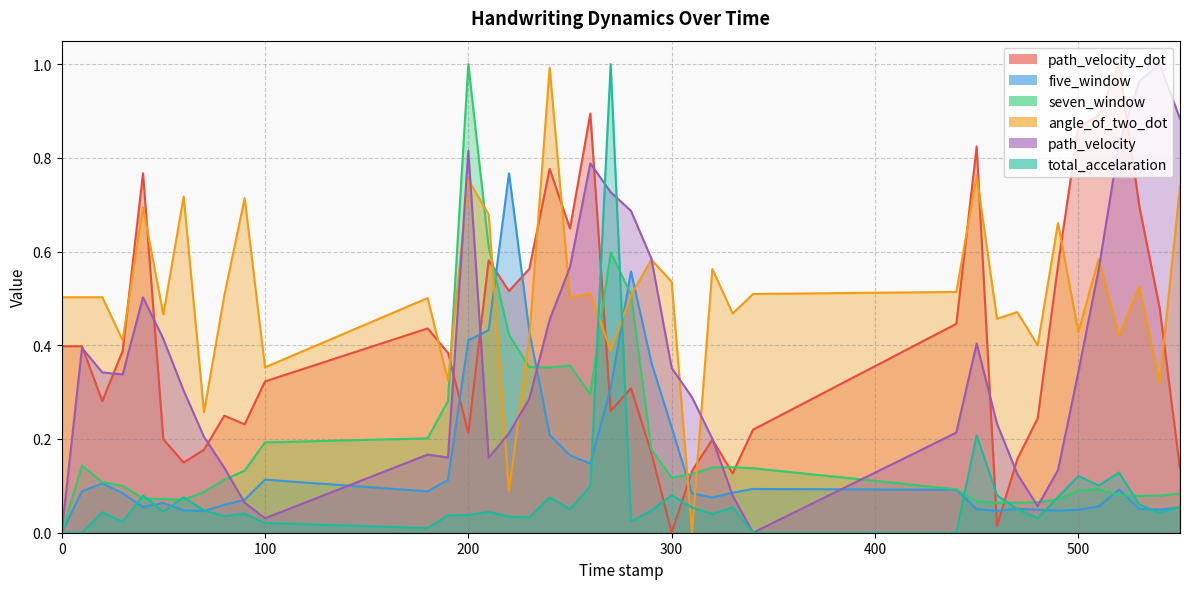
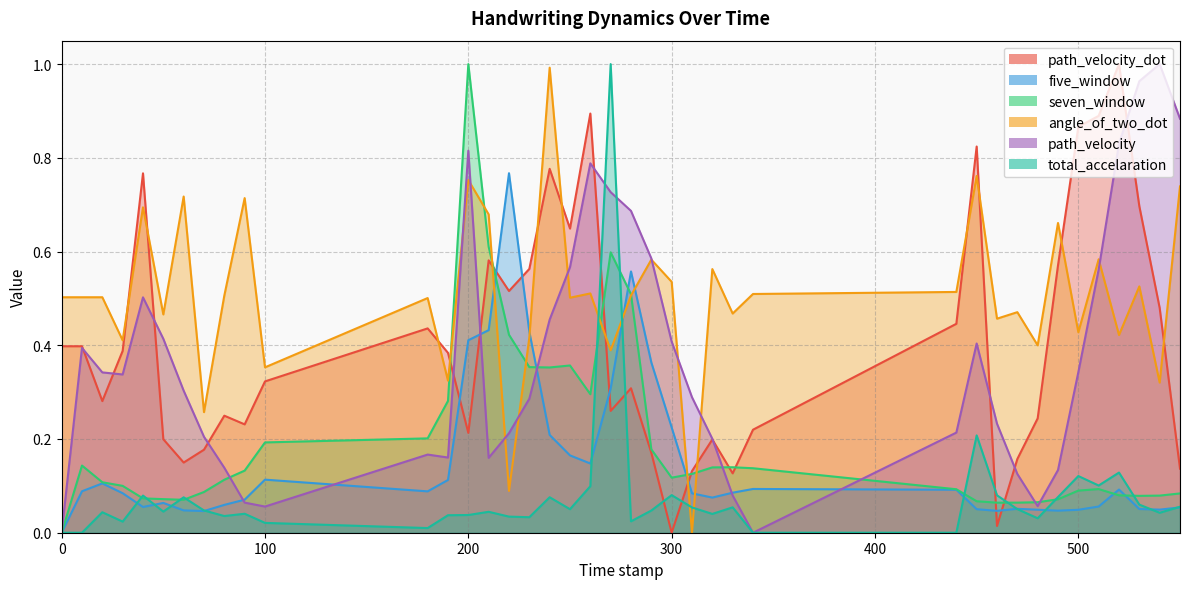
  {
    "path_velocity": {
-     "100": 0.03,
+     "100": 0.06,
      "200": 0.82,
-     "300": 0.35,
+     "300": 0.41,
      "500": 0.34
    }
  }
